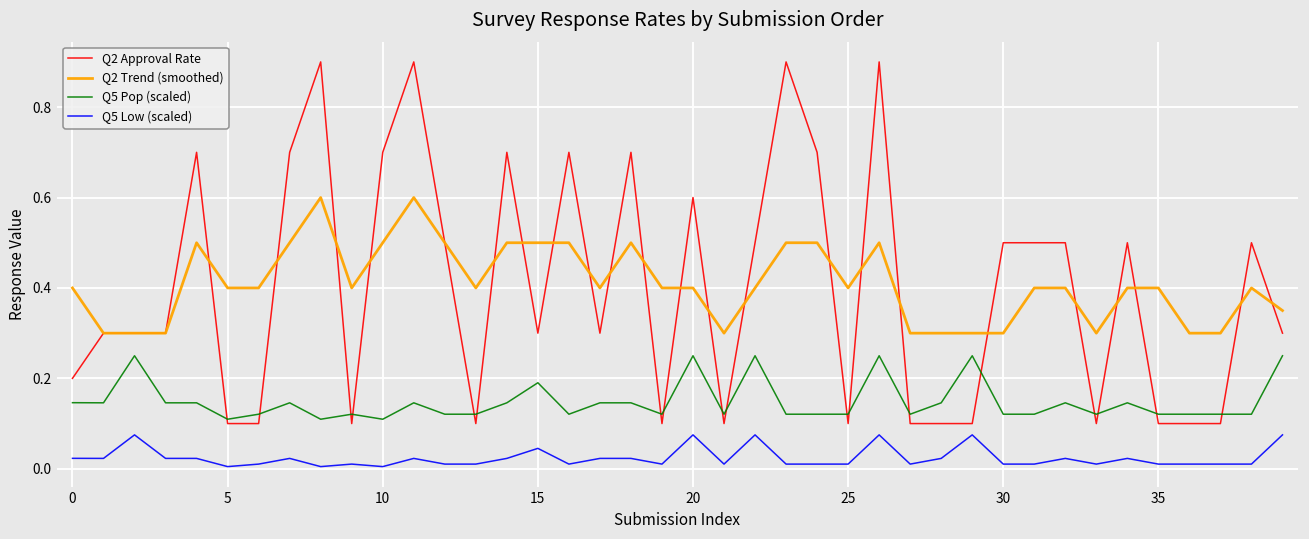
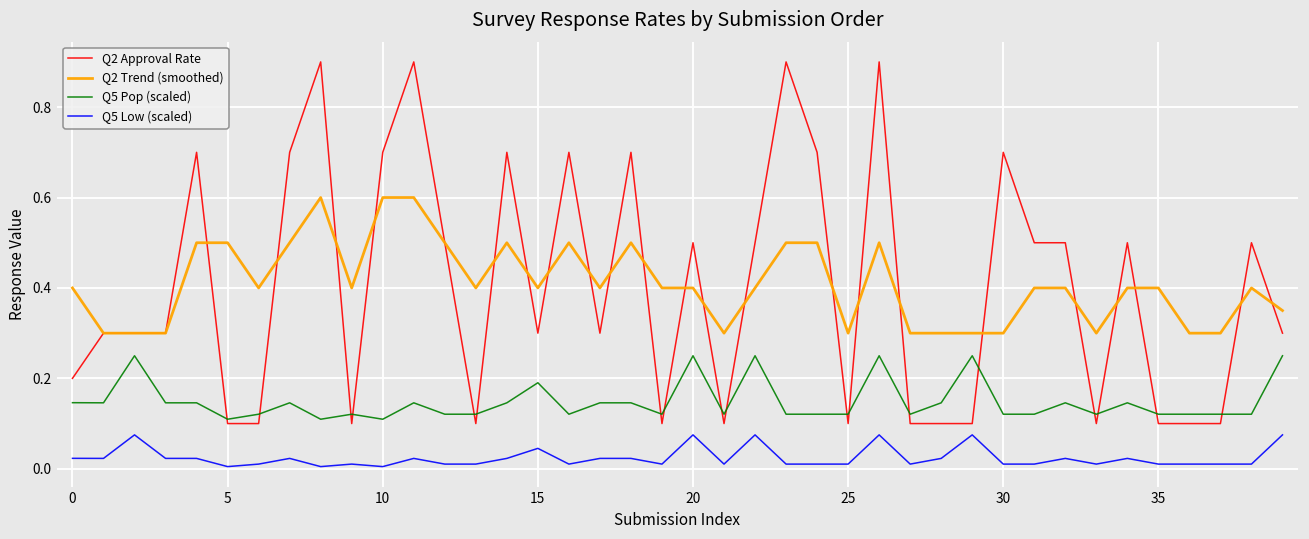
  {
    "Q2 Approval Rate": {
      "0": 0.2,
      "5": 0.1,
      "10": 0.7,
      "15": 0.3,
-     "20": 0.6,
+     "20": 0.5,
      "25": 0.1,
-     "30": 0.5,
+     "30": 0.7,
      "35": 0.1
    },
    "Q2 Trend (smoothed)": {
      "0": 0.4,
-     "5": 0.4,
-     "10": 0.5,
-     "15": 0.5,
+     "5": 0.5,
+     "10": 0.6,
+     "15": 0.4,
      "20": 0.4,
-     "25": 0.4,
+     "25": 0.3,
      "30": 0.3,
      "35": 0.4
    },
    "Q5 Pop (scaled)": {
      "0": 0.15,
      "5": 0.11,
      "10": 0.11,
      "15": 0.19,
      "20": 0.25,
      "25": 0.12,
      "30": 0.12,
      "35": 0.12
    },
    "Q5 Low (scaled)": {
      "0": 0.02,
      "5": 0.0,
      "10": 0.0,
      "15": 0.05,
      "20": 0.08,
      "25": 0.01,
      "30": 0.01,
      "35": 0.01
    }
  }
